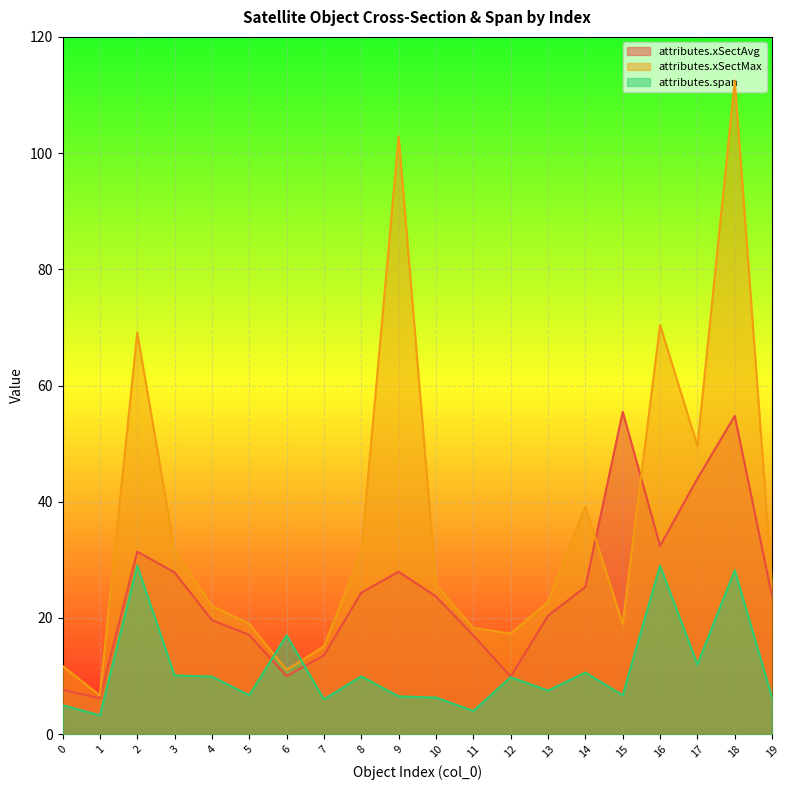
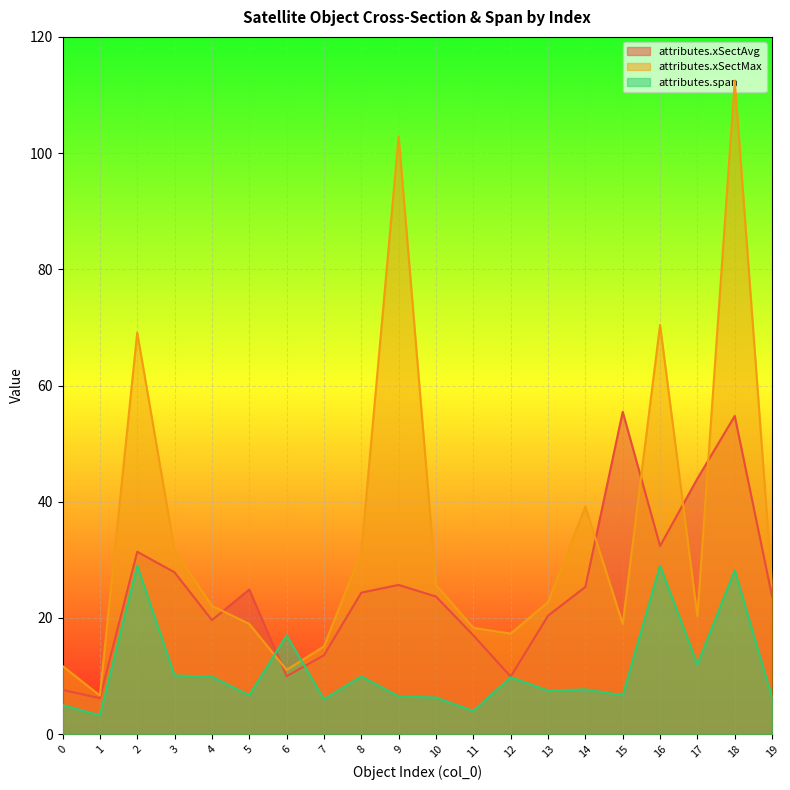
  {
    "attributes.xSectAvg": {
      "0": 8,
      "1": 6,
      "2": 31,
      "3": 28,
      "4": 20,
-     "5": 17,
+     "5": 25,
      "6": 10,
      "7": 14,
      "8": 24,
-     "9": 28,
+     "9": 26,
      "10": 24,
      "11": 17,
      "13": 20,
      "14": 25,
      "15": 55,
      "16": 32,
      "17": 44,
      "18": 55,
      "19": 24
    },
    "attributes.xSectMax": {
      "0": 12,
      "1": 7,
      "2": 69,
      "3": 32,
      "4": 22,
      "5": 19,
      "6": 11,
      "7": 15,
      "8": 31,
      "9": 103,
      "10": 26,
      "11": 18,
      "12": 17,
      "13": 23,
      "14": 39,
      "15": 19,
      "16": 70,
-     "17": 50,
+     "17": 20,
      "19": 26
    },
    "attributes.span": {
      "0": 5,
      "1": 3,
      "2": 29,
      "3": 10,
      "4": 10,
      "5": 7,
      "6": 17,
      "7": 6,
      "8": 10,
      "9": 7,
      "10": 6,
      "11": 4,
      "13": 8,
-     "14": 11,
+     "14": 8,
      "15": 7,
      "16": 29,
      "17": 12,
      "18": 28,
      "19": 6
    }
  }
